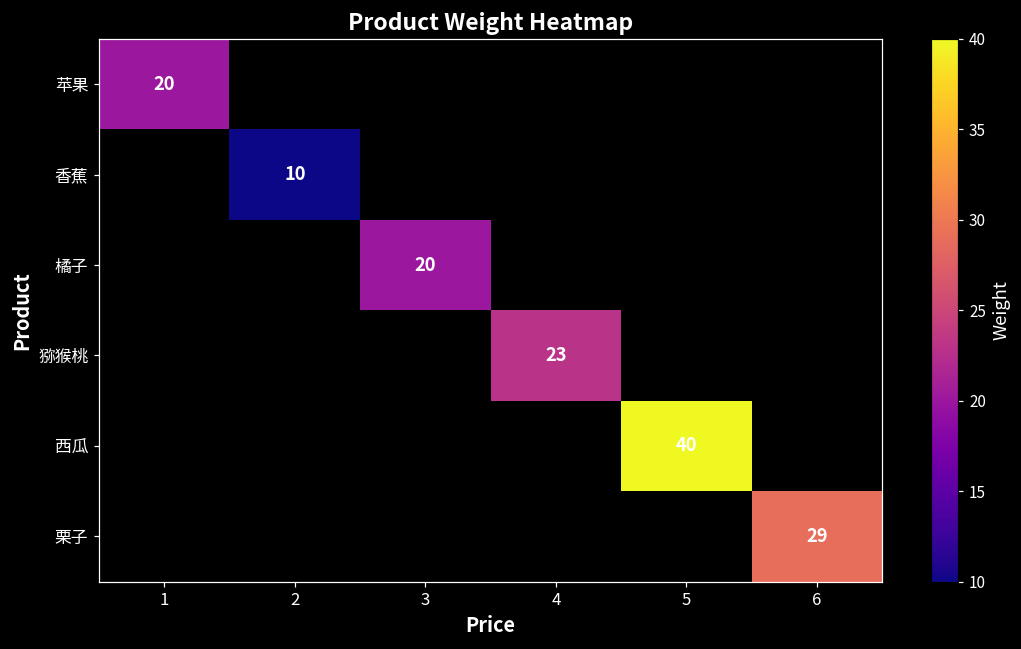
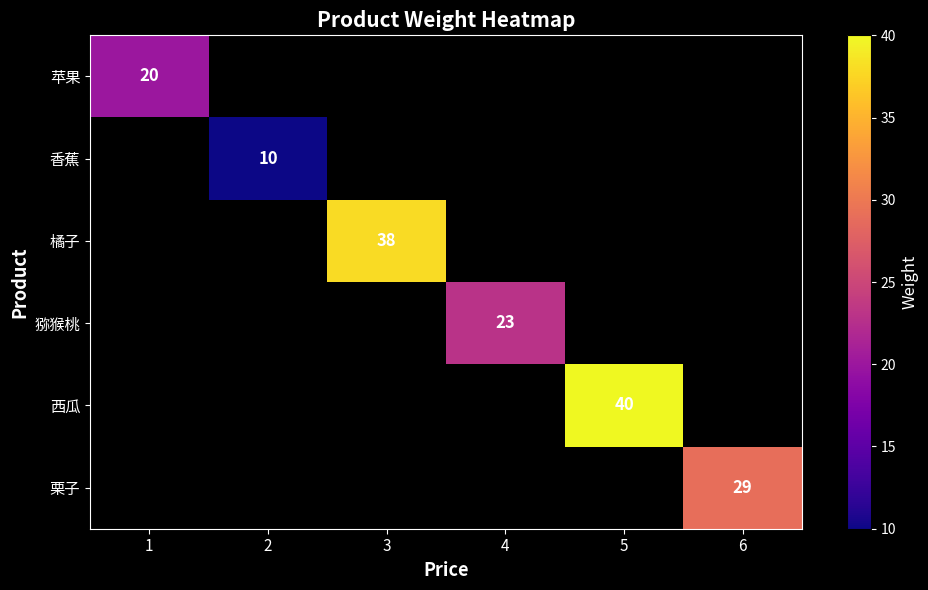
  {
    "苹果": {
      "1": 20
    },
    "香蕉": {
      "2": 10
    },
    "橘子": {
-     "3": 20
+     "3": 38
    },
    "猕猴桃": {
      "4": 23
    },
    "西瓜": {
      "5": 40
    },
    "栗子": {
      "6": 29
    }
  }
